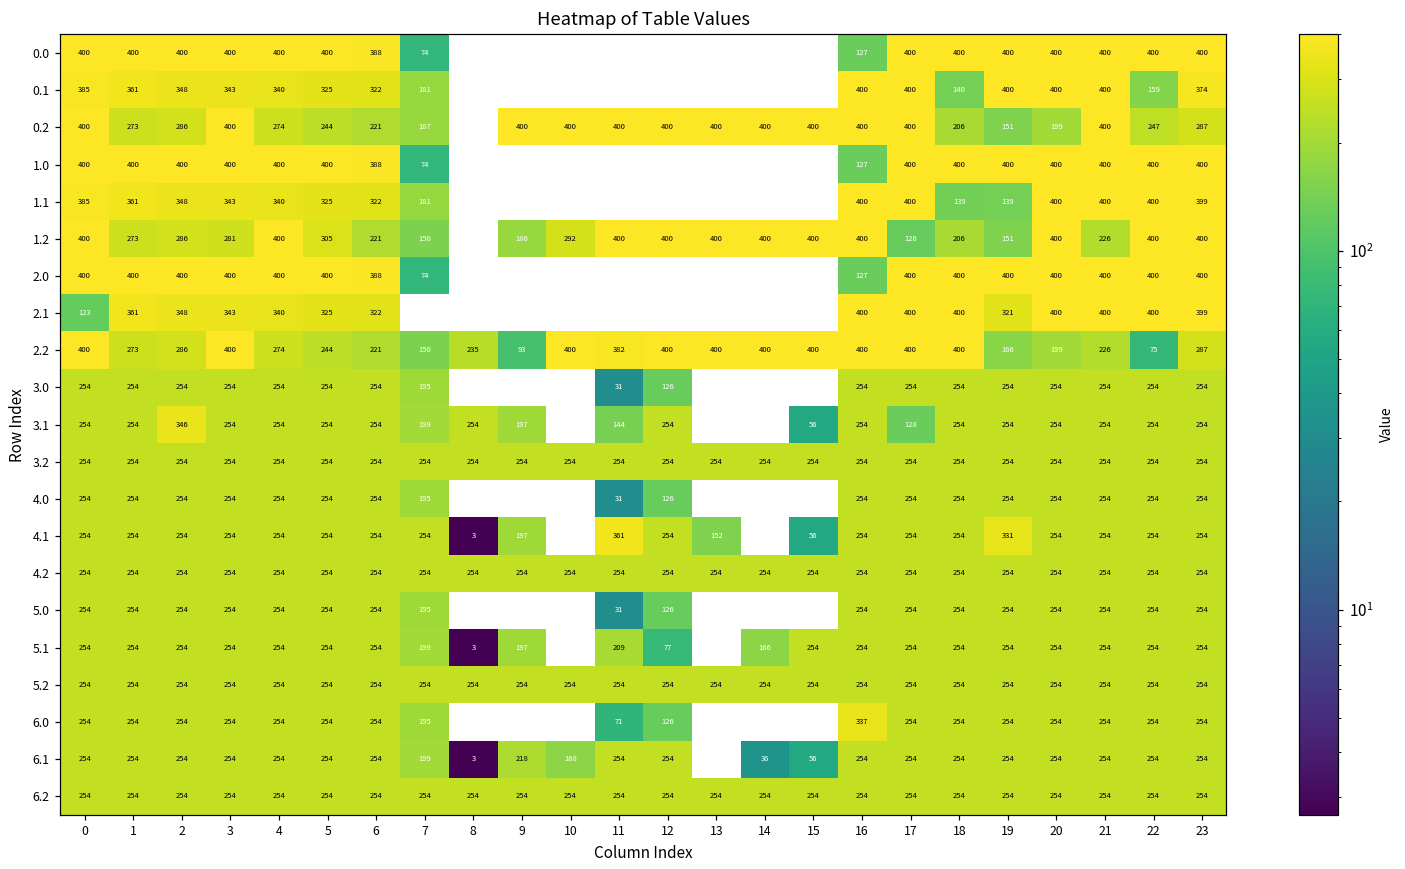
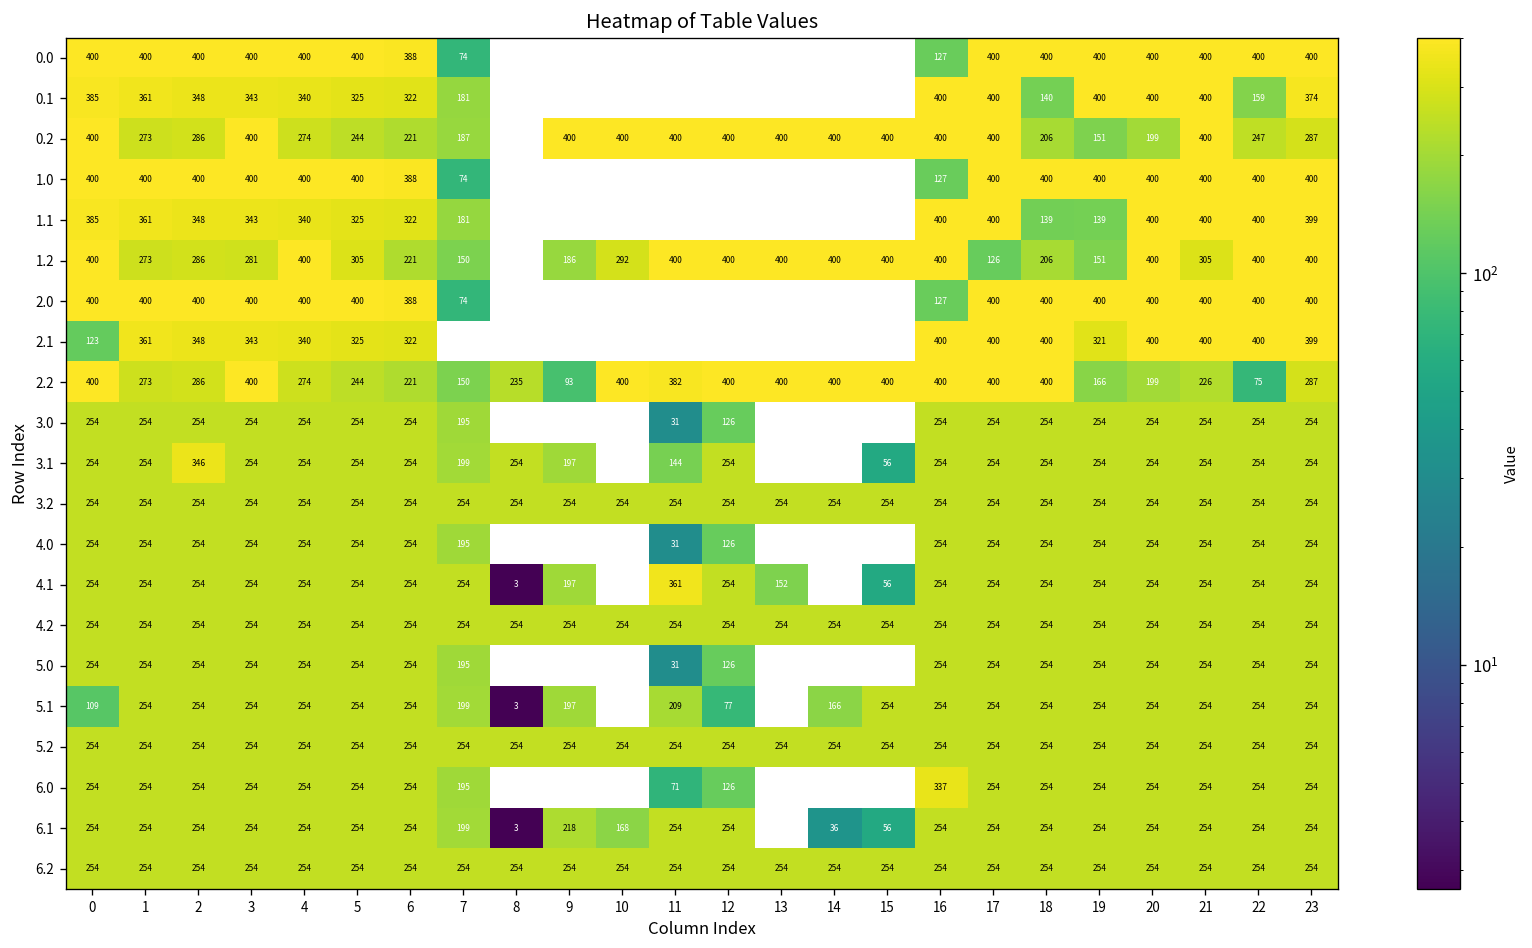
  {
    "1.2": {
      "0": 400,
      "1": 273,
      "2": 286,
      "3": 281,
      "4": 400,
      "5": 305,
      "6": 221,
      "7": 150,
      "9": 186,
      "10": 292,
      "11": 400,
      "12": 400,
      "13": 400,
      "14": 400,
      "15": 400,
      "16": 400,
      "17": 126,
      "18": 206,
      "19": 151,
      "20": 400,
-     "21": 226,
+     "21": 305,
      "22": 400,
      "23": 400
    },
    "3.1": {
      "0": 254,
      "1": 254,
      "2": 346,
      "3": 254,
      "4": 254,
      "5": 254,
      "6": 254,
      "7": 199,
      "8": 254,
      "9": 197,
      "11": 144,
      "12": 254,
      "15": 56,
      "16": 254,
-     "17": 128,
+     "17": 254,
      "18": 254,
      "19": 254,
      "20": 254,
      "21": 254,
      "22": 254,
      "23": 254
    },
    "4.1": {
      "0": 254,
      "1": 254,
      "2": 254,
      "3": 254,
      "4": 254,
      "5": 254,
      "6": 254,
      "7": 254,
      "8": 3,
      "9": 197,
      "11": 361,
      "12": 254,
      "13": 152,
      "15": 56,
      "16": 254,
      "17": 254,
      "18": 254,
-     "19": 331,
+     "19": 254,
      "20": 254,
      "21": 254,
      "22": 254,
      "23": 254
    },
    "5.1": {
-     "0": 254,
+     "0": 109,
      "1": 254,
      "2": 254,
      "3": 254,
      "4": 254,
      "5": 254,
      "6": 254,
      "7": 199,
      "8": 3,
      "9": 197,
      "11": 209,
      "12": 77,
      "14": 166,
      "15": 254,
      "16": 254,
      "17": 254,
      "18": 254,
      "19": 254,
      "20": 254,
      "21": 254,
      "22": 254,
      "23": 254
    }
  }
